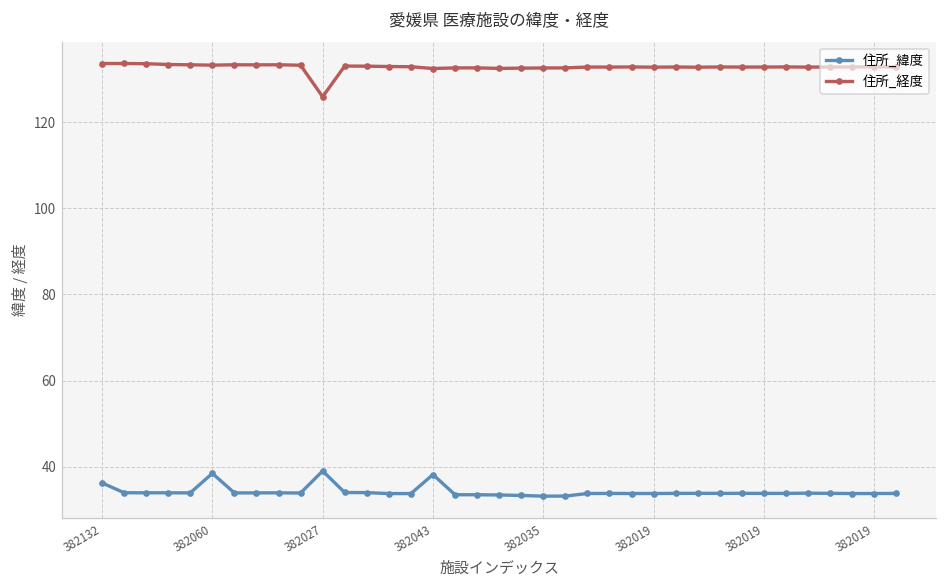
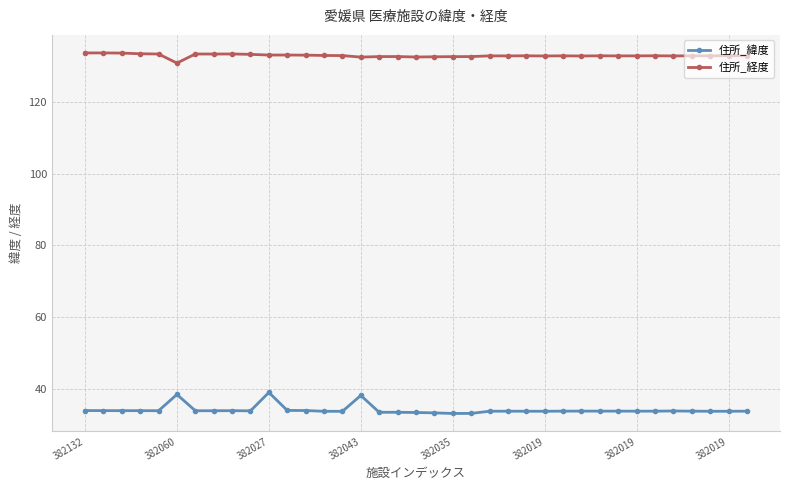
  {
    "住所_緯度": {
-     "382132": 36,
+     "382132": 34,
      "382060": 38,
      "382027": 39,
      "382043": 38,
      "382035": 33
    },
    "住所_経度": {
      "382132": 134,
-     "382060": 133,
-     "382027": 126,
+     "382060": 131,
+     "382027": 133,
      "382043": 132,
      "382035": 133
    }
  }
